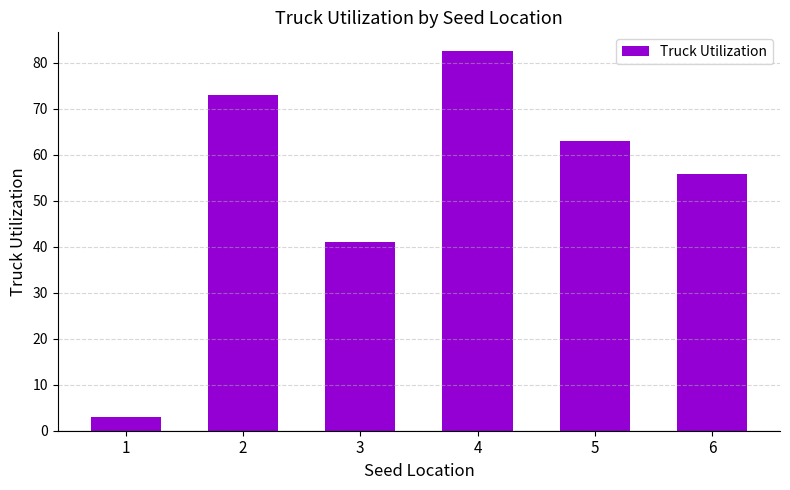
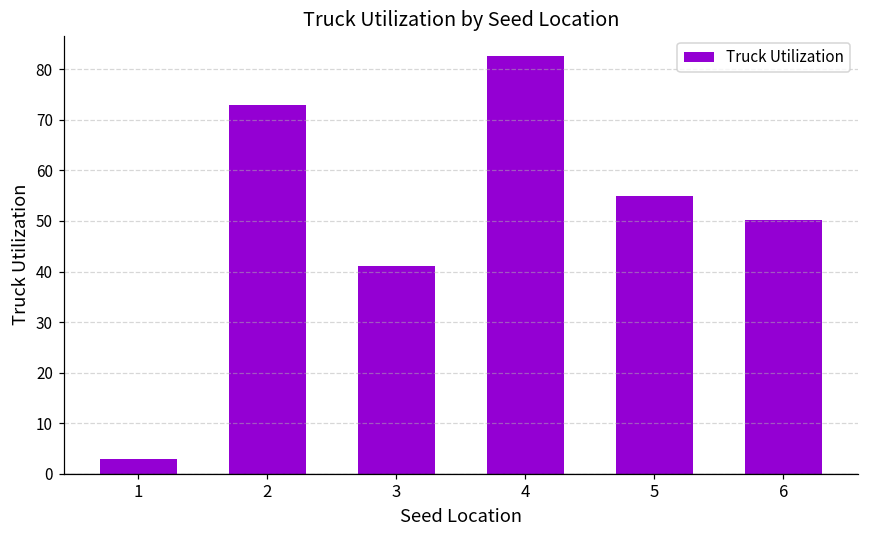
  {
    "1": 3,
    "2": 73,
    "3": 41,
    "4": 83,
-   "5": 63,
-   "6": 56
+   "5": 55,
+   "6": 50
  }
